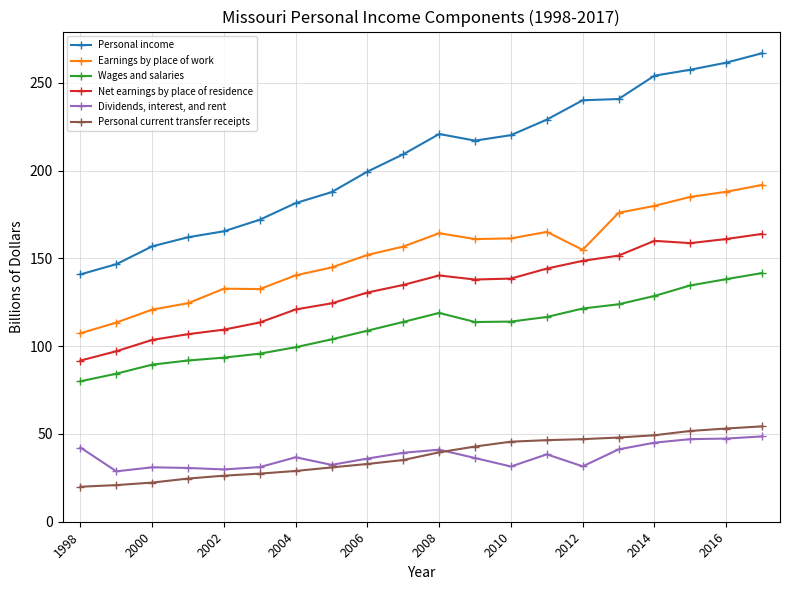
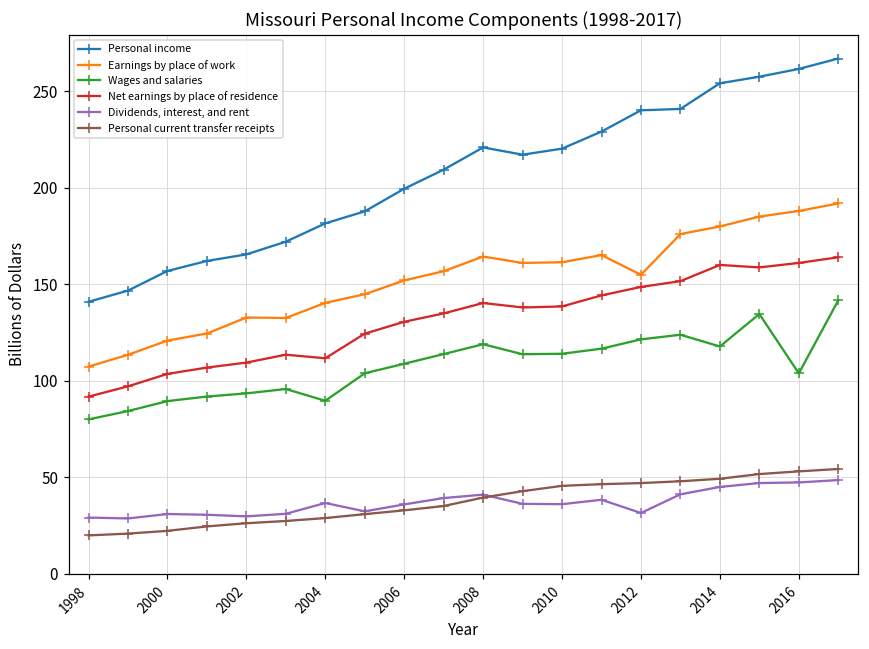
  {
    "Personal income": {
      "1998": 141,
      "2000": 157,
      "2002": 165,
      "2004": 182,
      "2006": 199,
      "2008": 221,
      "2010": 220,
      "2012": 240,
      "2014": 254,
      "2016": 262
    },
    "Earnings by place of work": {
      "1998": 107,
      "2000": 121,
      "2002": 133,
      "2004": 140,
      "2006": 152,
      "2008": 164,
      "2010": 161,
      "2012": 155,
      "2014": 180,
      "2016": 188
    },
    "Wages and salaries": {
      "1998": 80,
      "2000": 90,
      "2002": 94,
-     "2004": 99,
+     "2004": 90,
      "2006": 109,
      "2008": 119,
      "2010": 114,
      "2012": 121,
-     "2014": 129,
-     "2016": 138
+     "2014": 118,
+     "2016": 104
    },
    "Net earnings by place of residence": {
      "1998": 92,
      "2000": 104,
      "2002": 109,
-     "2004": 121,
+     "2004": 112,
      "2006": 131,
      "2008": 140,
      "2010": 139,
      "2012": 149,
      "2014": 160,
      "2016": 161
    },
    "Dividends, interest, and rent": {
-     "1998": 42,
+     "1998": 29,
      "2000": 31,
      "2002": 30,
      "2004": 37,
      "2006": 36,
      "2008": 41,
-     "2010": 31,
+     "2010": 36,
      "2012": 32,
      "2014": 45,
      "2016": 47
    },
    "Personal current transfer receipts": {
      "1998": 20,
      "2000": 22,
      "2002": 26,
      "2004": 29,
      "2006": 33,
      "2008": 40,
      "2010": 46,
      "2012": 47,
      "2014": 49,
      "2016": 53
    }
  }
